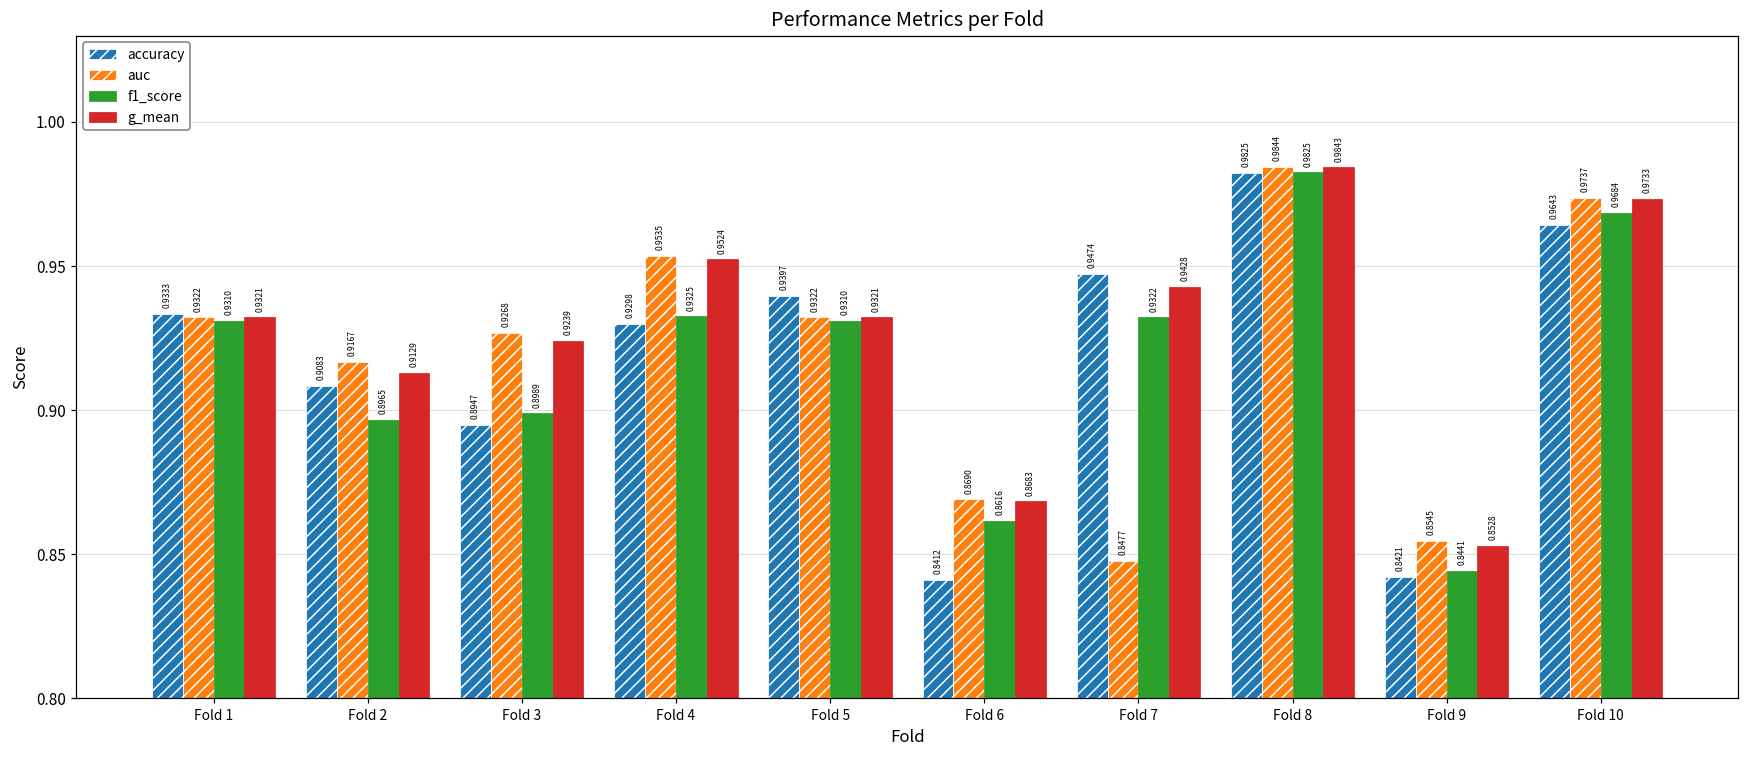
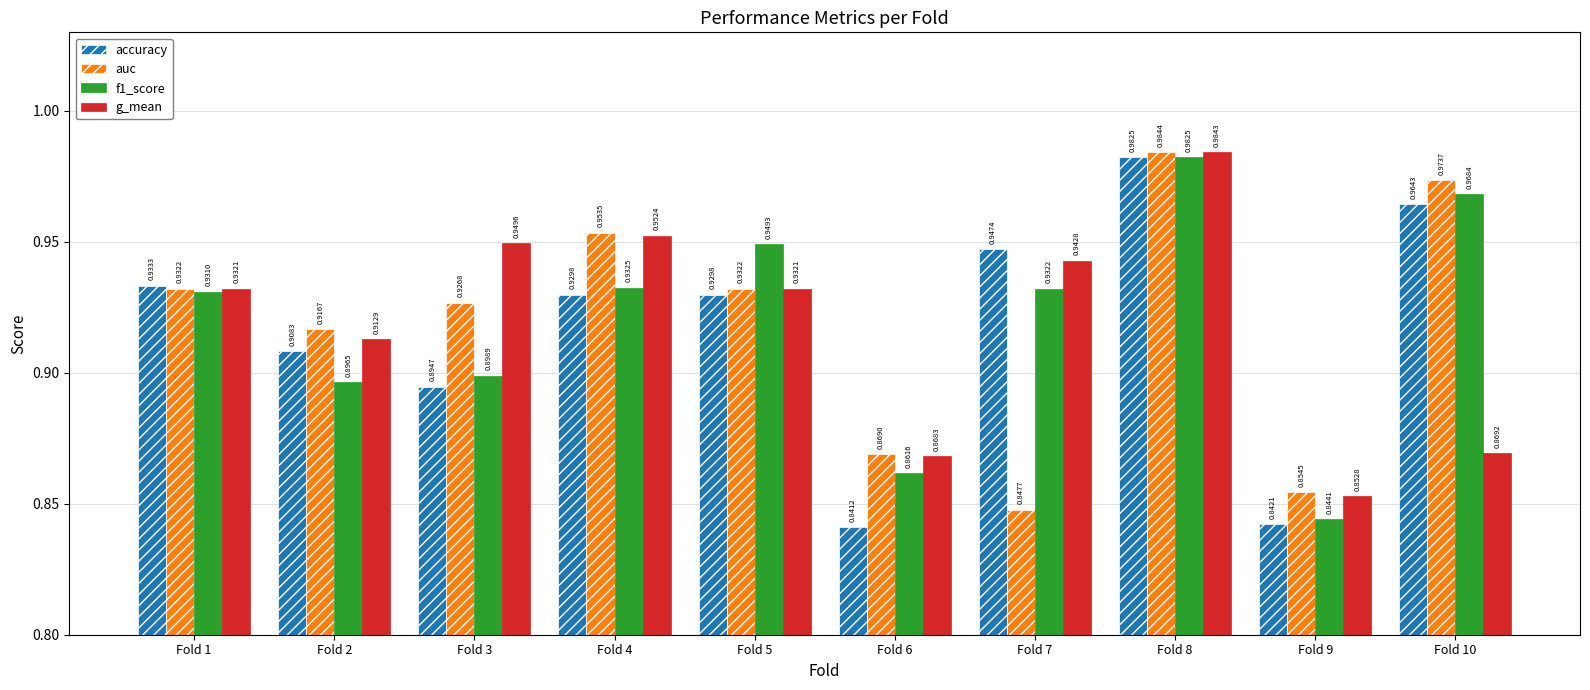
  {
    "accuracy": {
      "Fold 1": 0.9333,
      "Fold 2": 0.9083,
      "Fold 3": 0.8947,
      "Fold 4": 0.9298,
-     "Fold 5": 0.9397,
+     "Fold 5": 0.9298,
      "Fold 6": 0.8412,
      "Fold 7": 0.9474,
      "Fold 8": 0.9825,
      "Fold 9": 0.8421,
      "Fold 10": 0.9643
    },
    "auc": {
      "Fold 1": 0.9322,
      "Fold 2": 0.9167,
      "Fold 3": 0.9268,
      "Fold 4": 0.9535,
      "Fold 5": 0.9322,
      "Fold 6": 0.8690,
      "Fold 7": 0.8477,
      "Fold 8": 0.9844,
      "Fold 9": 0.8545,
      "Fold 10": 0.9737
    },
    "f1_score": {
      "Fold 1": 0.9310,
      "Fold 2": 0.8965,
      "Fold 3": 0.8989,
      "Fold 4": 0.9325,
-     "Fold 5": 0.9310,
+     "Fold 5": 0.9493,
      "Fold 6": 0.8616,
      "Fold 7": 0.9322,
      "Fold 8": 0.9825,
      "Fold 9": 0.8441,
      "Fold 10": 0.9684
    },
    "g_mean": {
      "Fold 1": 0.9321,
      "Fold 2": 0.9129,
-     "Fold 3": 0.9239,
+     "Fold 3": 0.9496,
      "Fold 4": 0.9524,
      "Fold 5": 0.9321,
      "Fold 6": 0.8683,
      "Fold 7": 0.9428,
      "Fold 8": 0.9843,
      "Fold 9": 0.8528,
-     "Fold 10": 0.9733
+     "Fold 10": 0.8692
    }
  }
